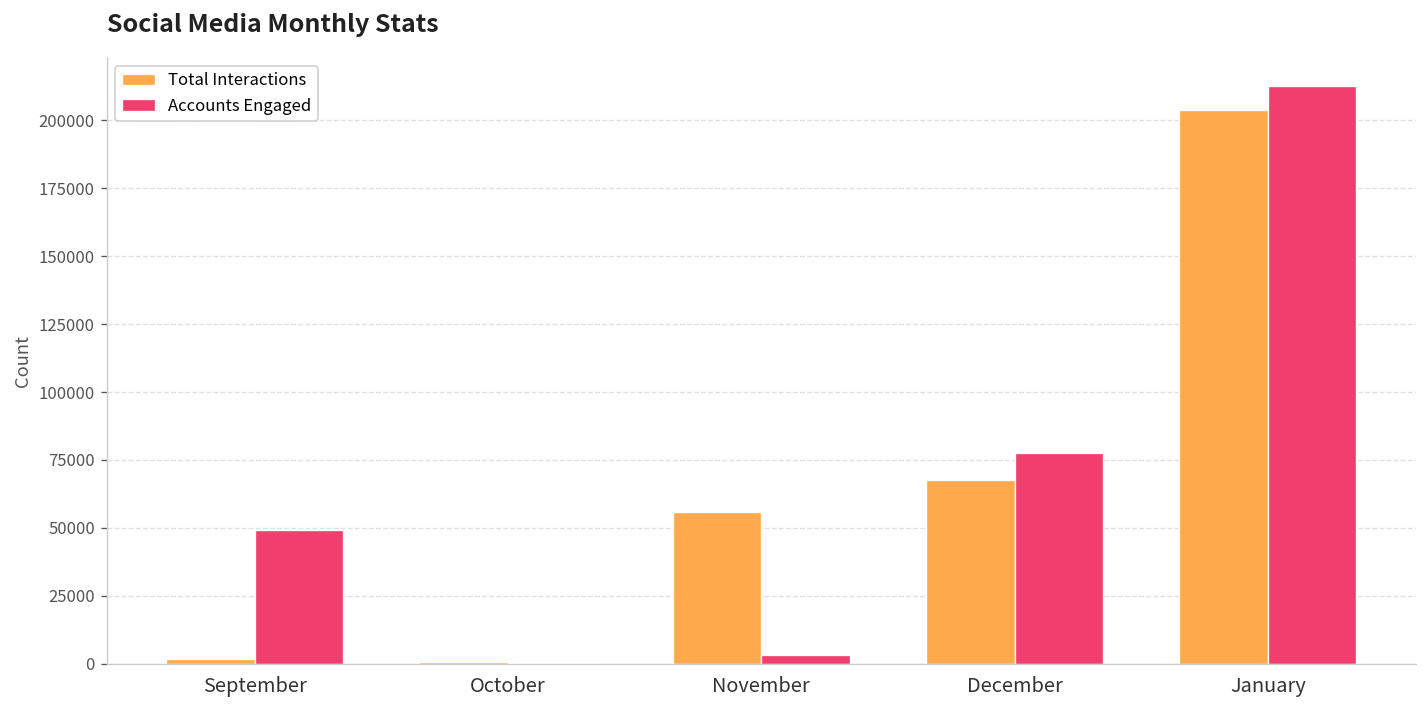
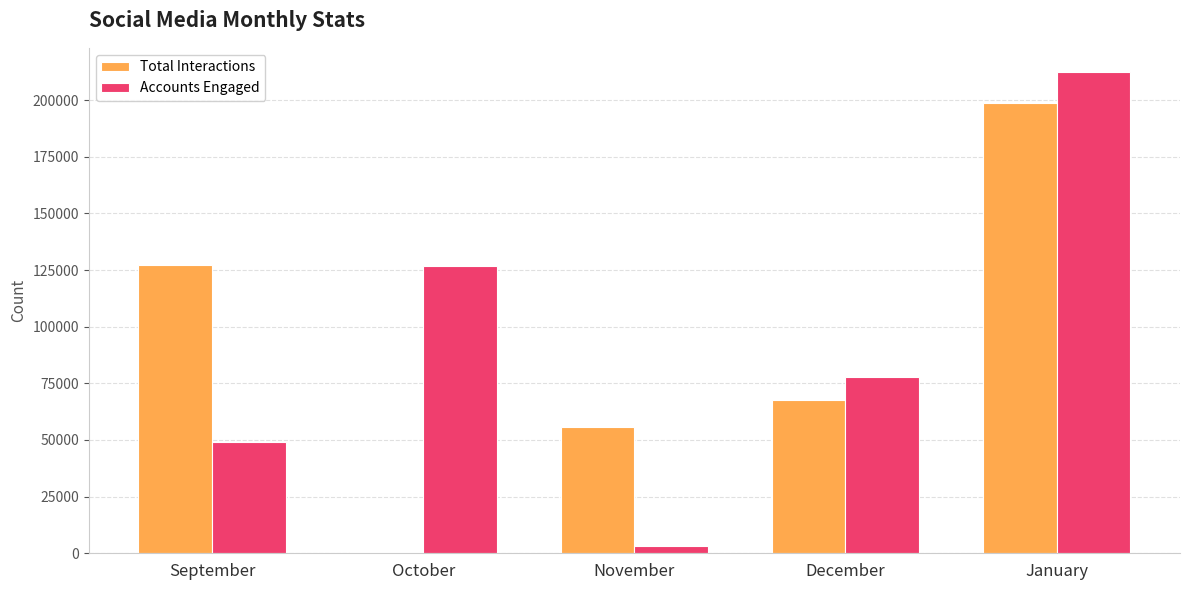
  {
    "Total Interactions": {
-     "September": 2000,
+     "September": 127000,
      "November": 56000,
      "December": 68000,
-     "January": 204000
+     "January": 199000
    },
    "Accounts Engaged": {
      "September": 49000,
-     "October": 0,
+     "October": 127000,
      "November": 3000,
      "December": 78000,
      "January": 212000
    }
  }
